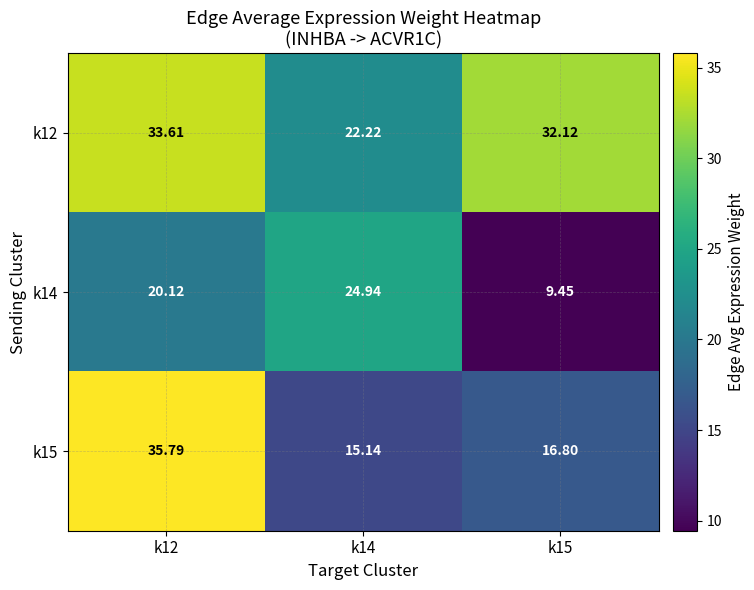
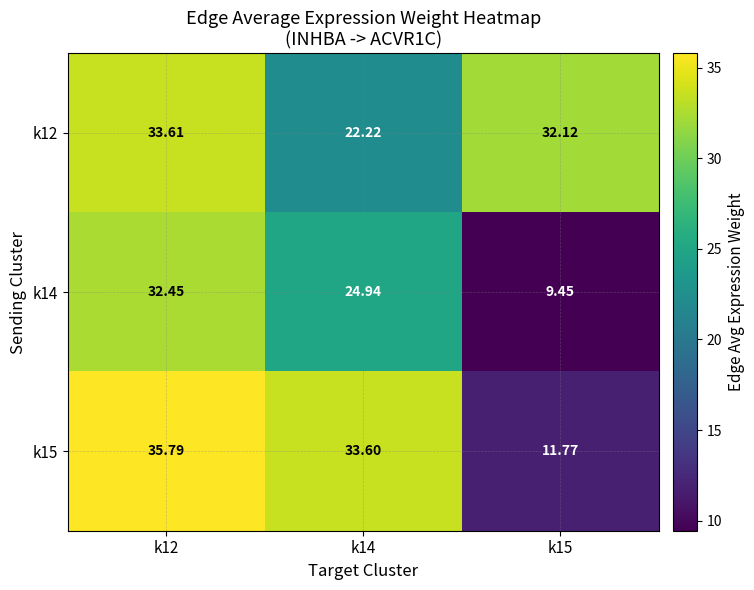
  {
    "k12": {
      "k12": 33.61,
      "k14": 22.22,
      "k15": 32.12
    },
    "k14": {
-     "k12": 20.12,
+     "k12": 32.45,
      "k14": 24.94,
      "k15": 9.45
    },
    "k15": {
      "k12": 35.79,
-     "k14": 15.14,
-     "k15": 16.80
+     "k14": 33.60,
+     "k15": 11.77
    }
  }
